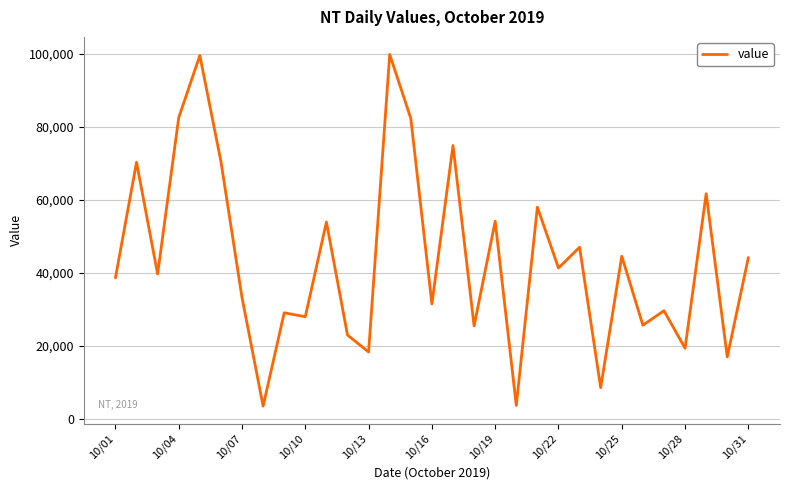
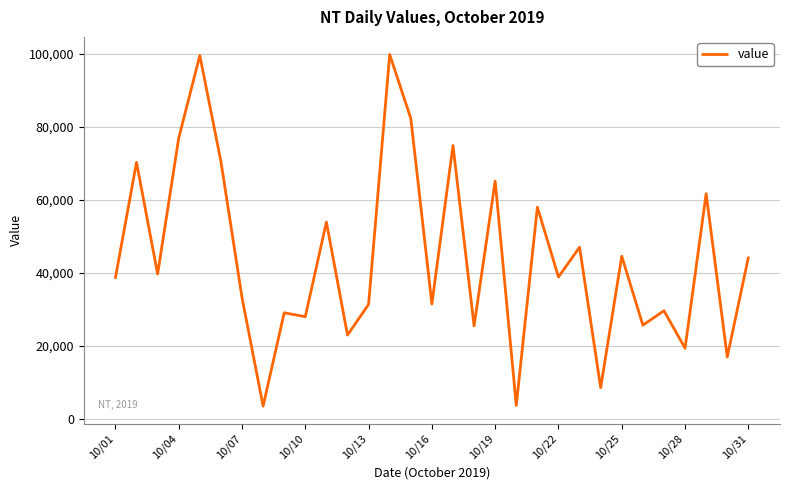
  {
    "10/01": "39,000",
-   "10/04": "83,000",
+   "10/04": "77,000",
    "10/07": "33,000",
    "10/10": "28,000",
-   "10/13": "18,000",
+   "10/13": "31,000",
    "10/16": "31,000",
-   "10/19": "54,000",
-   "10/22": "41,000",
+   "10/19": "65,000",
+   "10/22": "39,000",
    "10/25": "45,000",
    "10/28": "19,000",
    "10/31": "44,000"
  }
